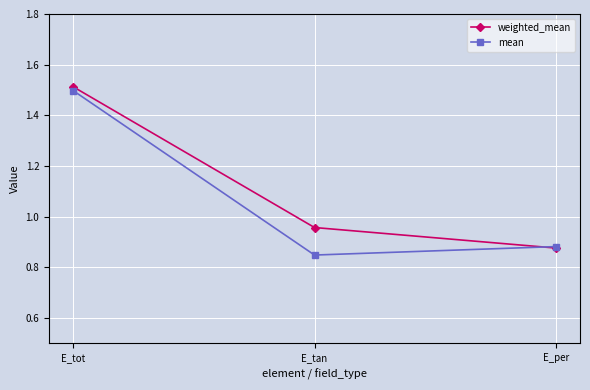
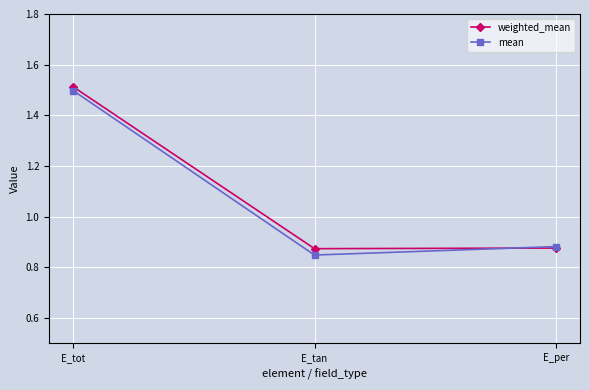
  {
    "weighted_mean": {
      "E_tot": 1.51,
-     "E_tan": 0.96
+     "E_tan": 0.87
    },
    "mean": {
      "E_tot": 1.50,
      "E_tan": 0.85
    }
  }
